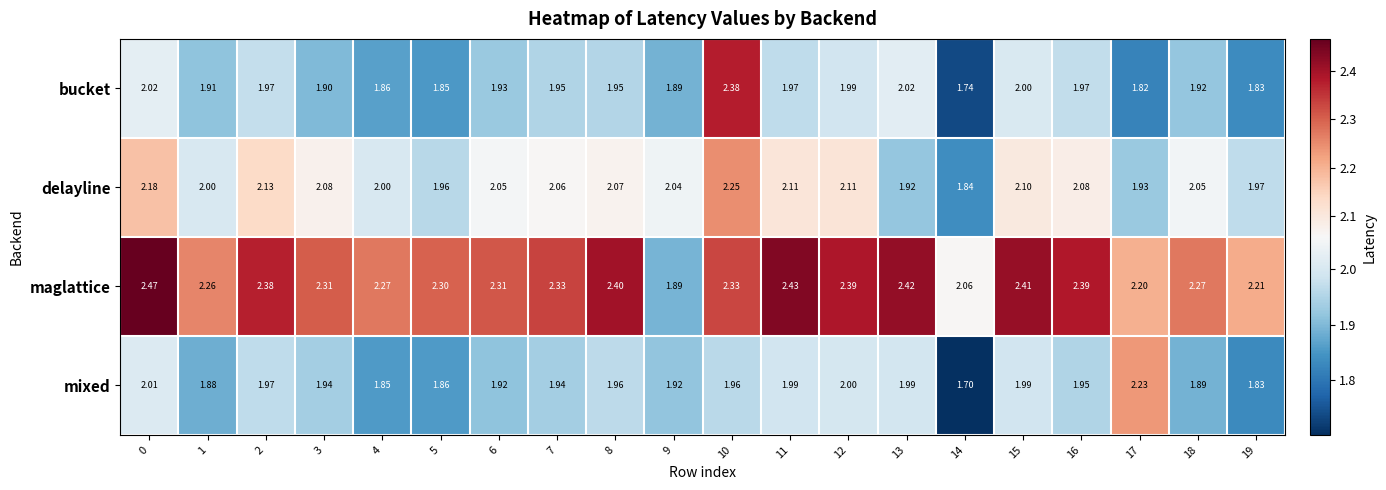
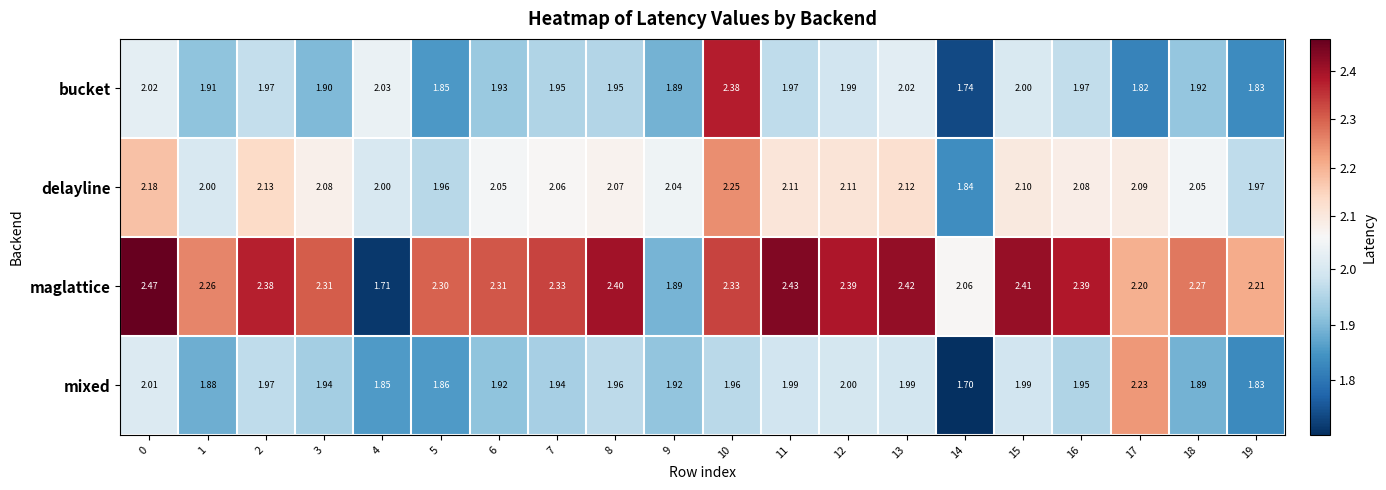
  {
    "bucket": {
      "0": 2.02,
      "1": 1.91,
      "2": 1.97,
      "3": 1.90,
-     "4": 1.86,
+     "4": 2.03,
      "5": 1.85,
      "6": 1.93,
      "7": 1.95,
      "8": 1.95,
      "9": 1.89,
      "10": 2.38,
      "11": 1.97,
      "12": 1.99,
      "13": 2.02,
      "14": 1.74,
      "15": 2.00,
      "16": 1.97,
      "17": 1.82,
      "18": 1.92,
      "19": 1.83
    },
    "delayline": {
      "0": 2.18,
      "1": 2.00,
      "2": 2.13,
      "3": 2.08,
      "4": 2.00,
      "5": 1.96,
      "6": 2.05,
      "7": 2.06,
      "8": 2.07,
      "9": 2.04,
      "10": 2.25,
      "11": 2.11,
      "12": 2.11,
-     "13": 1.92,
+     "13": 2.12,
      "14": 1.84,
      "15": 2.10,
      "16": 2.08,
-     "17": 1.93,
+     "17": 2.09,
      "18": 2.05,
      "19": 1.97
    },
    "maglattice": {
      "0": 2.47,
      "1": 2.26,
      "2": 2.38,
      "3": 2.31,
-     "4": 2.27,
+     "4": 1.71,
      "5": 2.30,
      "6": 2.31,
      "7": 2.33,
      "8": 2.40,
      "9": 1.89,
      "10": 2.33,
      "11": 2.43,
      "12": 2.39,
      "13": 2.42,
      "14": 2.06,
      "15": 2.41,
      "16": 2.39,
      "17": 2.20,
      "18": 2.27,
      "19": 2.21
    },
    "mixed": {
      "0": 2.01,
      "1": 1.88,
      "2": 1.97,
      "3": 1.94,
      "4": 1.85,
      "5": 1.86,
      "6": 1.92,
      "7": 1.94,
      "8": 1.96,
      "9": 1.92,
      "10": 1.96,
      "11": 1.99,
      "12": 2.00,
      "13": 1.99,
      "14": 1.70,
      "15": 1.99,
      "16": 1.95,
      "17": 2.23,
      "18": 1.89,
      "19": 1.83
    }
  }
